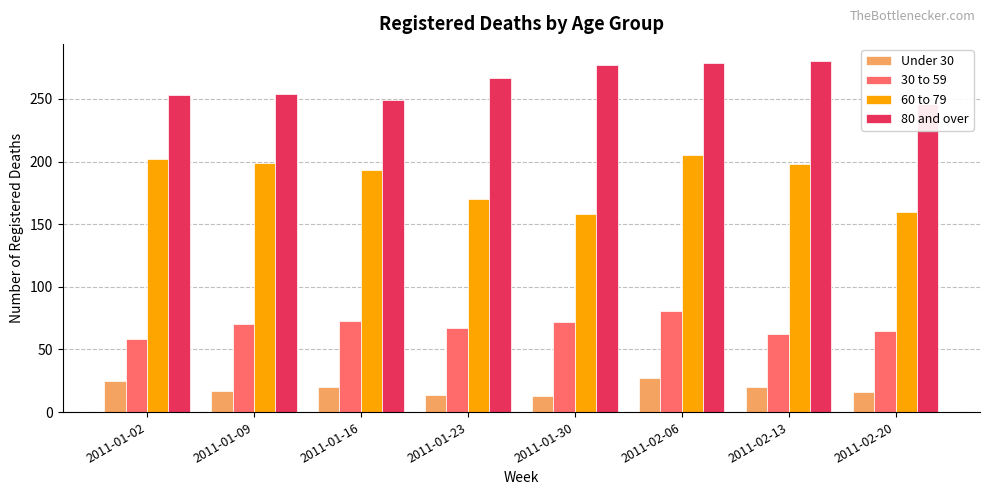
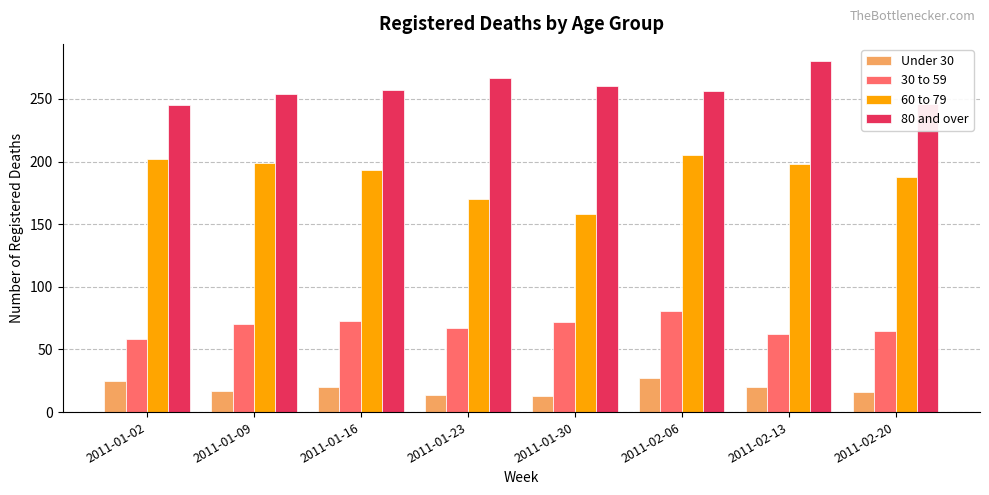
  {
    "60 to 79": {
      "2011-01-02": 202,
      "2011-01-09": 199,
      "2011-01-16": 193,
      "2011-01-23": 170,
      "2011-01-30": 158,
      "2011-02-06": 205,
      "2011-02-13": 198,
-     "2011-02-20": 160
+     "2011-02-20": 188
    },
    "80 and over": {
-     "2011-01-02": 253,
+     "2011-01-02": 245,
      "2011-01-09": 254,
-     "2011-01-16": 249,
+     "2011-01-16": 257,
      "2011-01-23": 267,
-     "2011-01-30": 277,
-     "2011-02-06": 279,
+     "2011-01-30": 260,
+     "2011-02-06": 256,
      "2011-02-13": 280
    }
  }
